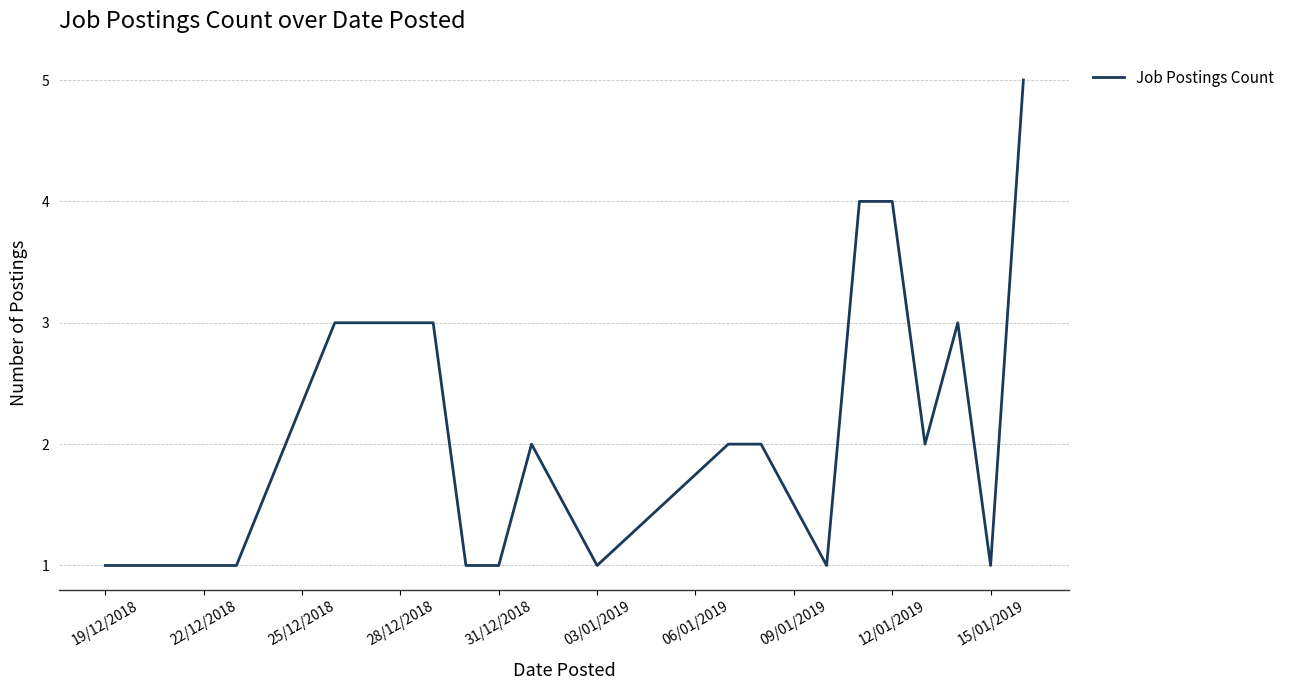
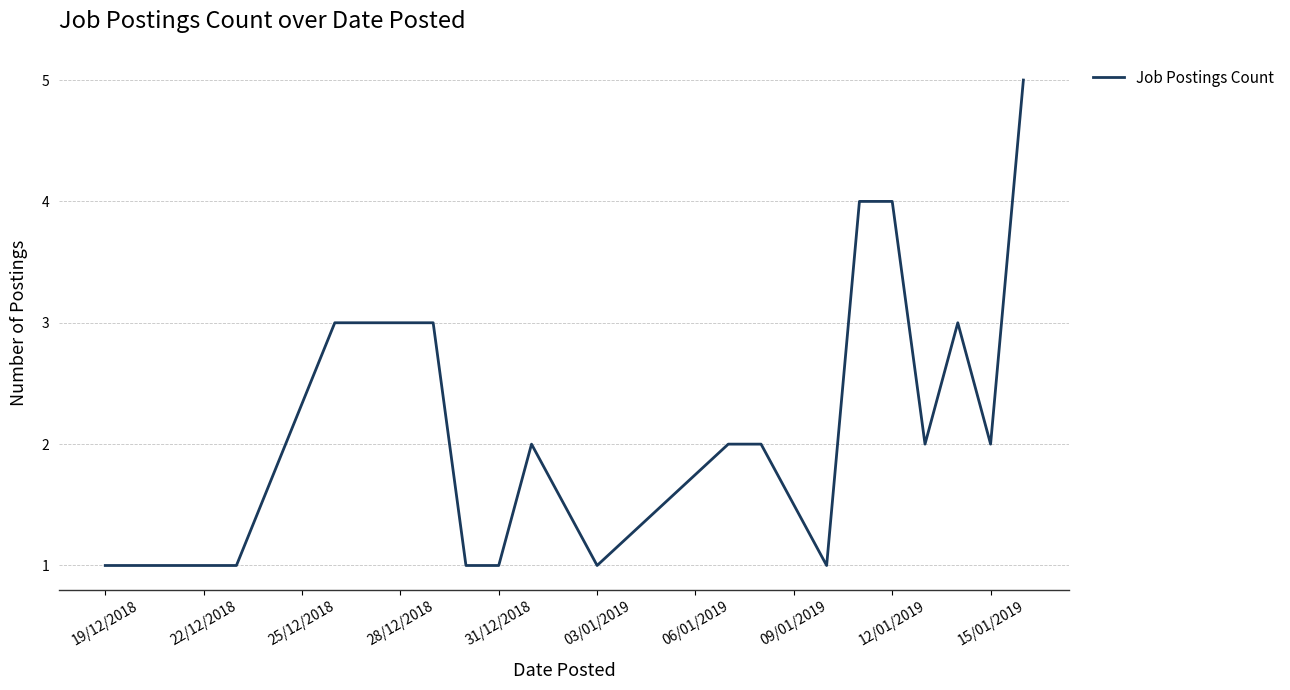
  {
    "19/12/2018": 1,
    "22/12/2018": 1,
    "31/12/2018": 1,
    "03/01/2019": 1,
    "12/01/2019": 4,
-   "15/01/2019": 1
+   "15/01/2019": 2
  }
